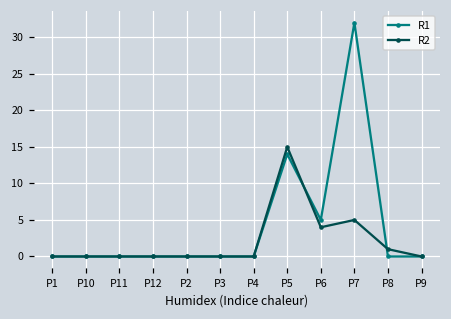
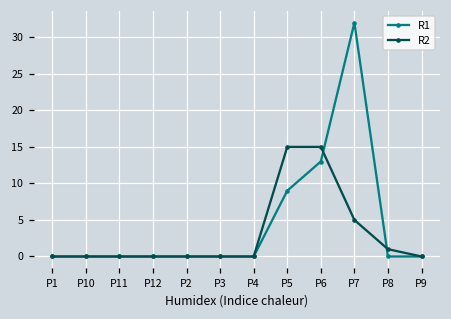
  {
    "R1": {
-     "P5": 14,
-     "P6": 5,
+     "P5": 9,
+     "P6": 13,
      "P7": 32,
      "P8": 0
    },
    "R2": {
      "P5": 15,
-     "P6": 4,
+     "P6": 15,
      "P7": 5,
      "P8": 1
    }
  }
